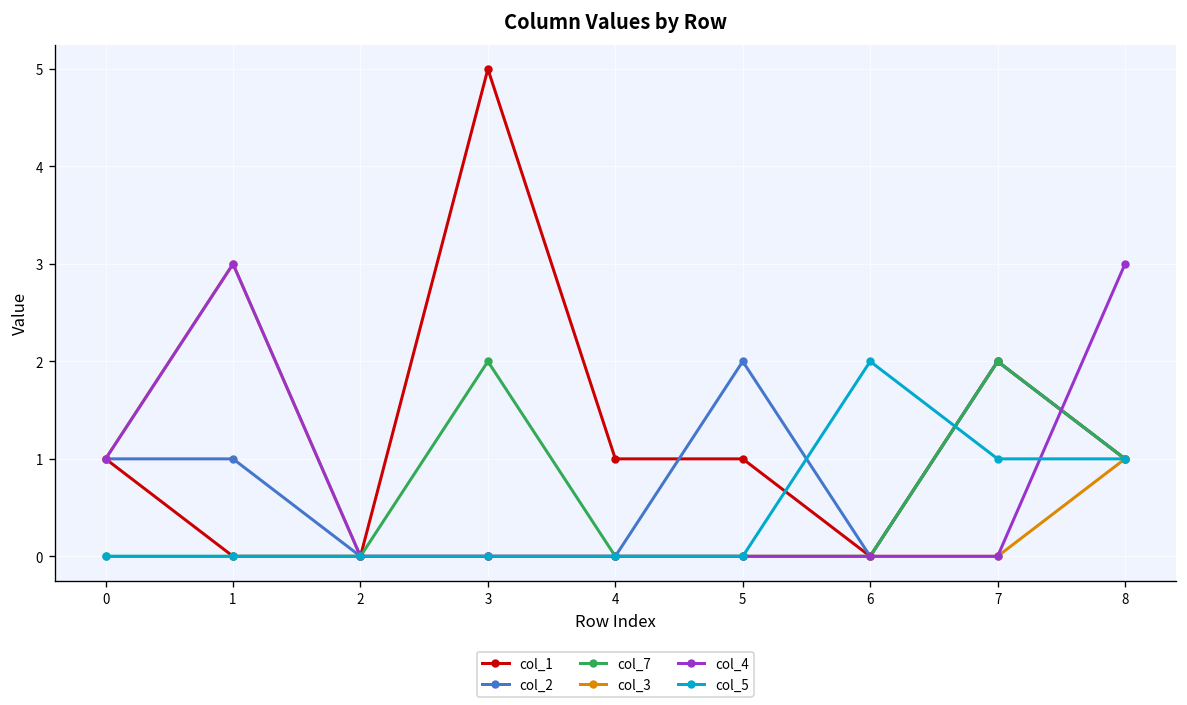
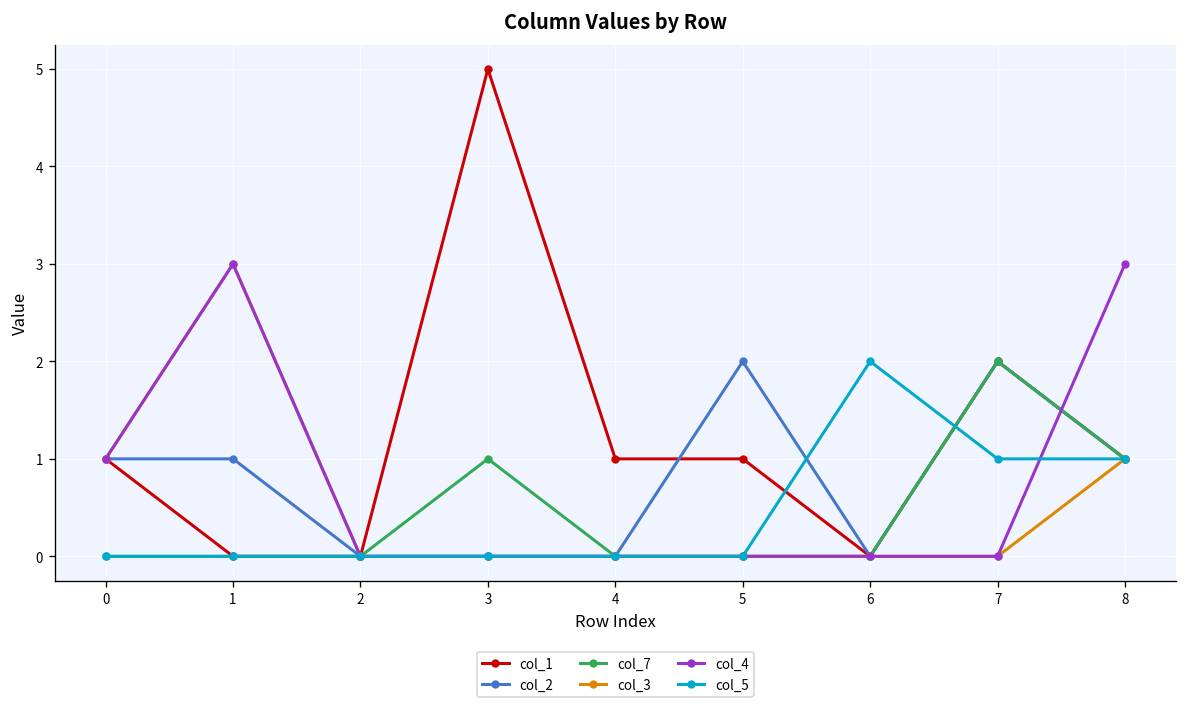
  {
    "col_1": {
      "3": 5,
      "4": 1,
      "5": 1
    },
    "col_2": {
      "1": 1,
      "5": 2
    },
    "col_7": {
-     "3": 2
+     "3": 1
    },
    "col_4": {
      "8": 3
    },
    "col_5": {
      "6": 2,
      "7": 1
    }
  }
